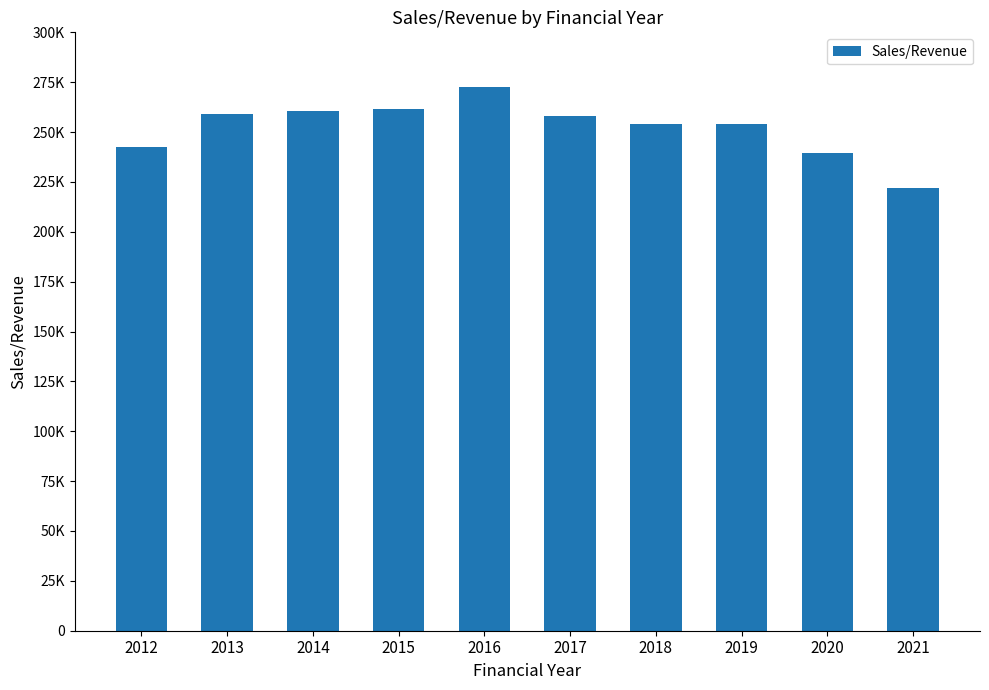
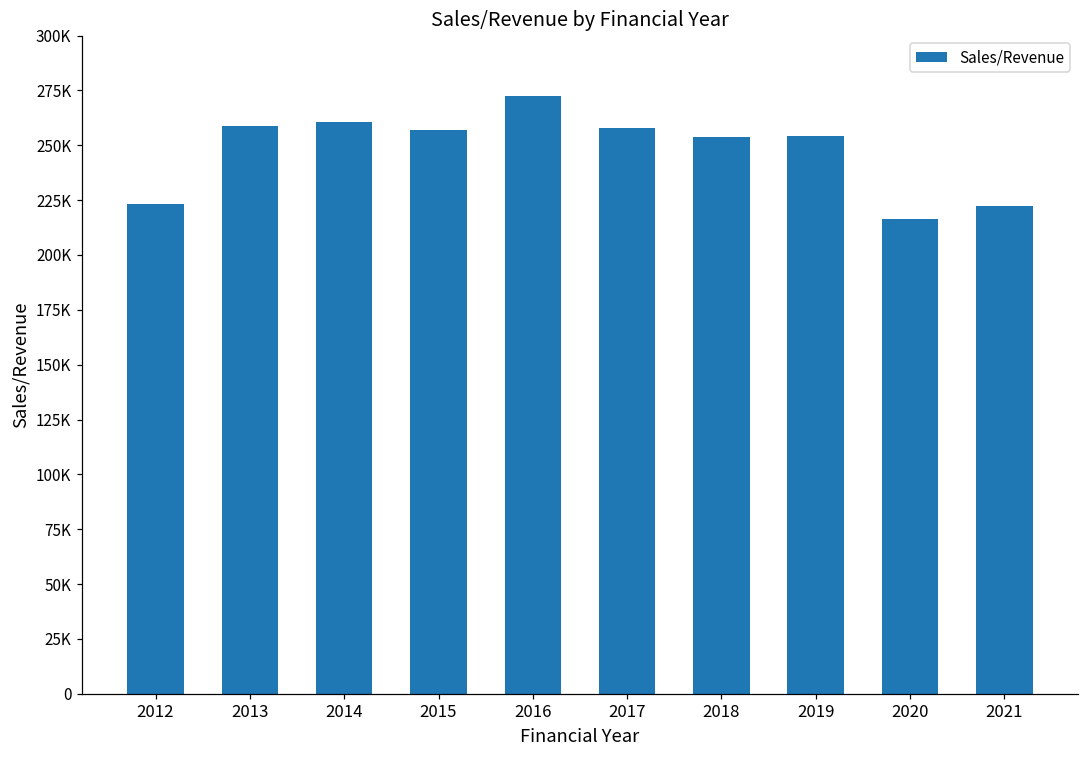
  {
-   "2012": 243000,
+   "2012": 223000,
    "2013": 259000,
    "2014": 261000,
-   "2015": 262000,
+   "2015": 257000,
    "2016": 273000,
    "2017": 258000,
    "2018": 254000,
    "2019": 254000,
-   "2020": 240000,
+   "2020": 216000,
    "2021": 222000
  }
